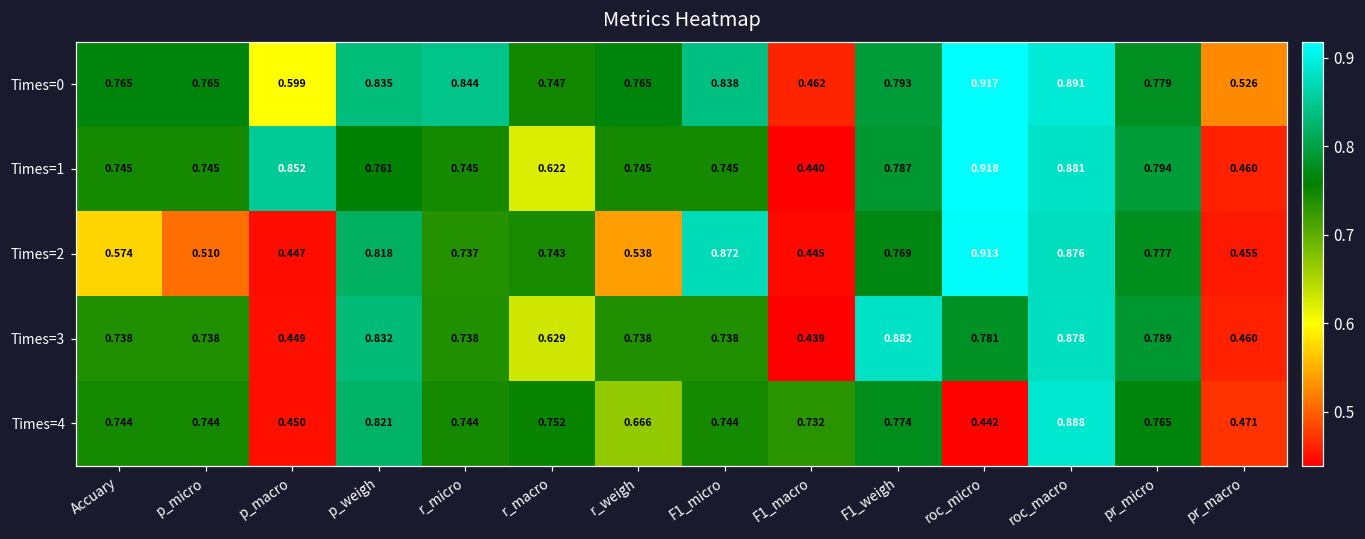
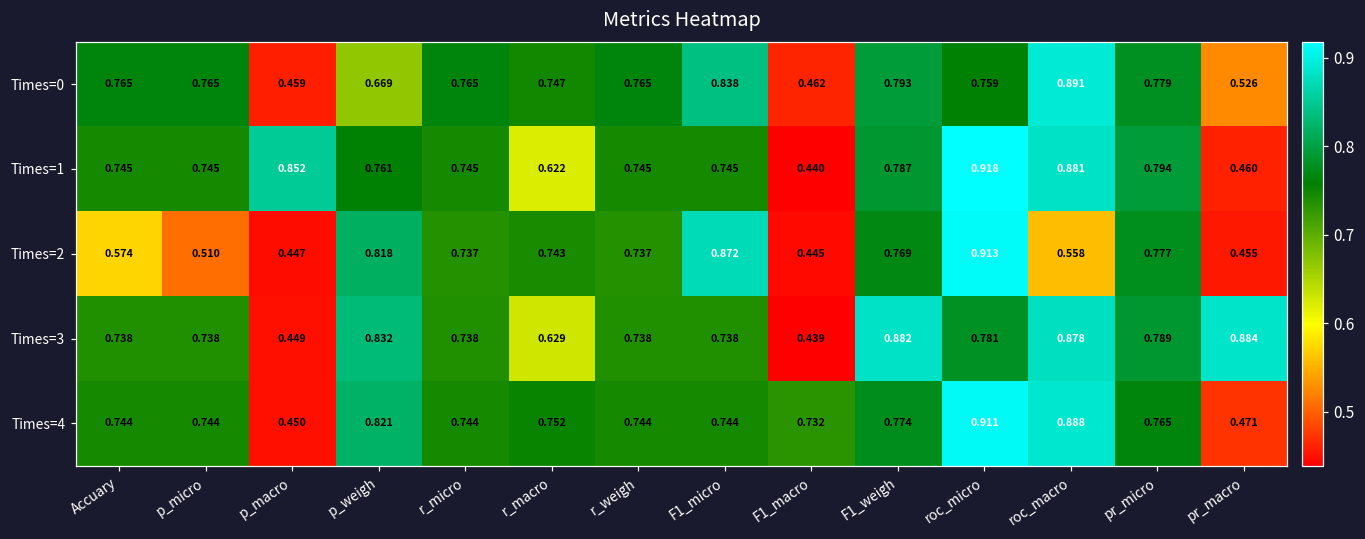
  {
    "Times=0": {
      "Accuary": 0.765,
      "p_micro": 0.765,
-     "p_macro": 0.599,
-     "p_weigh": 0.835,
-     "r_micro": 0.844,
+     "p_macro": 0.459,
+     "p_weigh": 0.669,
+     "r_micro": 0.765,
      "r_macro": 0.747,
      "r_weigh": 0.765,
      "F1_micro": 0.838,
      "F1_macro": 0.462,
      "F1_weigh": 0.793,
-     "roc_micro": 0.917,
+     "roc_micro": 0.759,
      "roc_macro": 0.891,
      "pr_micro": 0.779,
      "pr_macro": 0.526
    },
    "Times=1": {
      "Accuary": 0.745,
      "p_micro": 0.745,
      "p_macro": 0.852,
      "p_weigh": 0.761,
      "r_micro": 0.745,
      "r_macro": 0.622,
      "r_weigh": 0.745,
      "F1_micro": 0.745,
      "F1_macro": 0.440,
      "F1_weigh": 0.787,
      "roc_micro": 0.918,
      "roc_macro": 0.881,
      "pr_micro": 0.794,
      "pr_macro": 0.460
    },
    "Times=2": {
      "Accuary": 0.574,
      "p_micro": 0.510,
      "p_macro": 0.447,
      "p_weigh": 0.818,
      "r_micro": 0.737,
      "r_macro": 0.743,
-     "r_weigh": 0.538,
+     "r_weigh": 0.737,
      "F1_micro": 0.872,
      "F1_macro": 0.445,
      "F1_weigh": 0.769,
      "roc_micro": 0.913,
-     "roc_macro": 0.876,
+     "roc_macro": 0.558,
      "pr_micro": 0.777,
      "pr_macro": 0.455
    },
    "Times=3": {
      "Accuary": 0.738,
      "p_micro": 0.738,
      "p_macro": 0.449,
      "p_weigh": 0.832,
      "r_micro": 0.738,
      "r_macro": 0.629,
      "r_weigh": 0.738,
      "F1_micro": 0.738,
      "F1_macro": 0.439,
      "F1_weigh": 0.882,
      "roc_micro": 0.781,
      "roc_macro": 0.878,
      "pr_micro": 0.789,
-     "pr_macro": 0.460
+     "pr_macro": 0.884
    },
    "Times=4": {
      "Accuary": 0.744,
      "p_micro": 0.744,
      "p_macro": 0.450,
      "p_weigh": 0.821,
      "r_micro": 0.744,
      "r_macro": 0.752,
-     "r_weigh": 0.666,
+     "r_weigh": 0.744,
      "F1_micro": 0.744,
      "F1_macro": 0.732,
      "F1_weigh": 0.774,
-     "roc_micro": 0.442,
+     "roc_micro": 0.911,
      "roc_macro": 0.888,
      "pr_micro": 0.765,
      "pr_macro": 0.471
    }
  }
